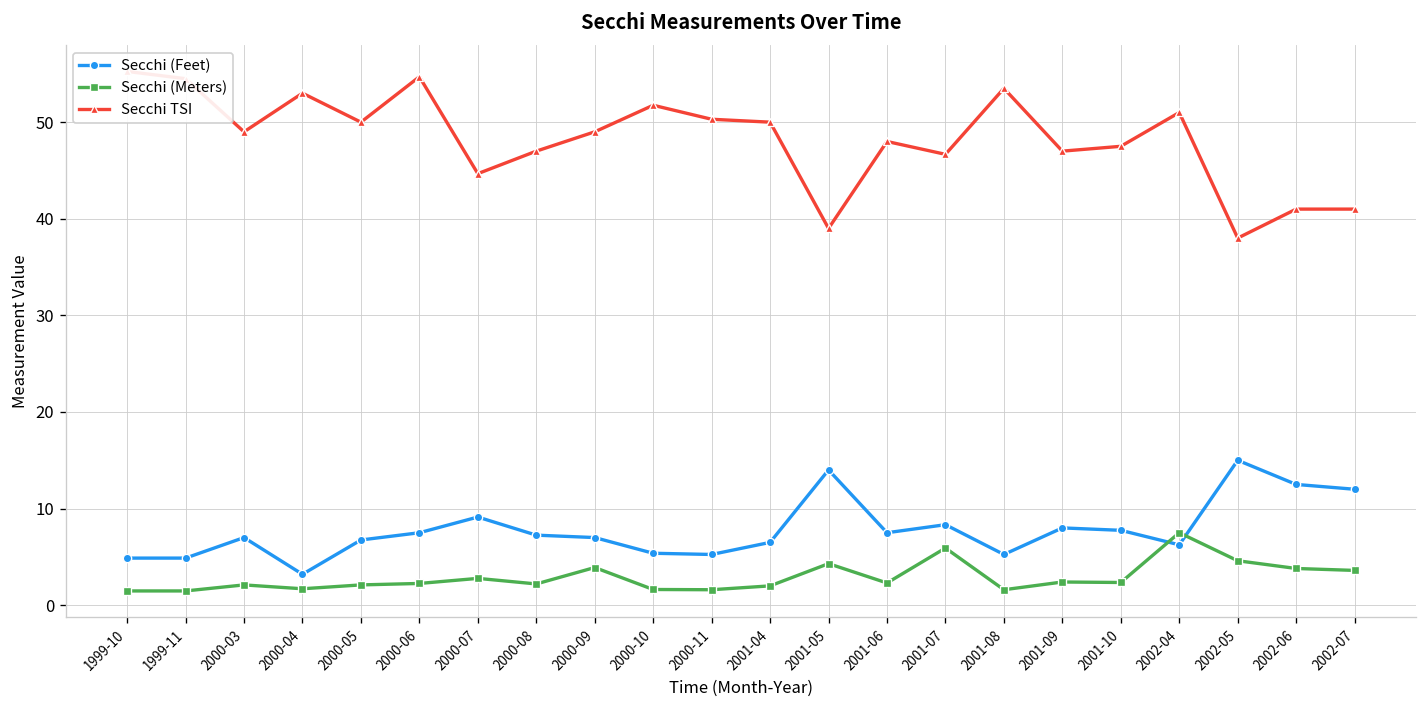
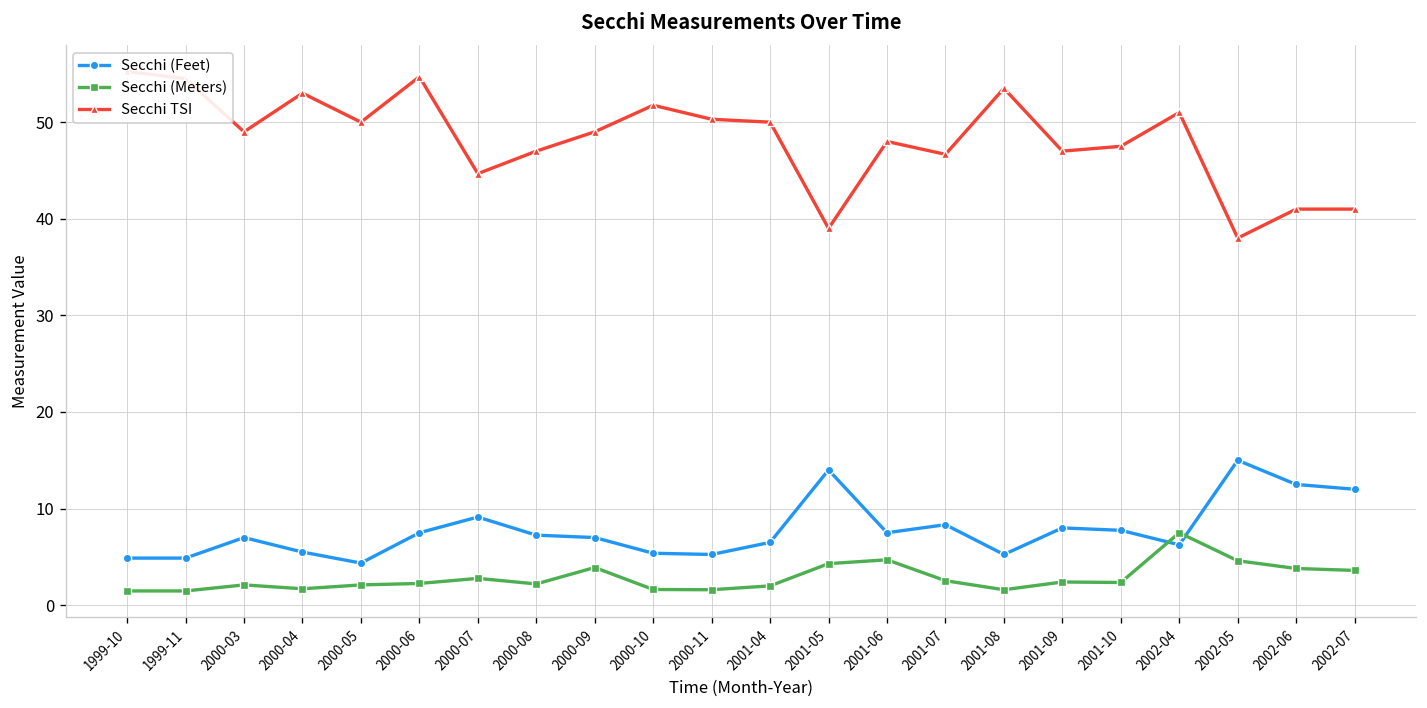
  {
    "Secchi (Feet)": {
      "1999-10": 5,
      "1999-11": 5,
      "2000-03": 7,
-     "2000-04": 3,
-     "2000-05": 7,
+     "2000-04": 6,
+     "2000-05": 4,
      "2000-06": 8,
      "2000-07": 9,
      "2000-08": 7,
      "2000-09": 7,
      "2000-10": 5,
      "2000-11": 5,
      "2001-04": 7,
      "2001-05": 14,
      "2001-06": 8,
      "2001-07": 8,
      "2001-08": 5,
      "2001-09": 8,
      "2001-10": 8,
      "2002-04": 6,
      "2002-05": 15,
      "2002-06": 13,
      "2002-07": 12
    },
    "Secchi (Meters)": {
      "1999-10": 1,
      "1999-11": 1,
      "2000-03": 2,
      "2000-04": 2,
      "2000-05": 2,
      "2000-06": 2,
      "2000-07": 3,
      "2000-08": 2,
      "2000-09": 4,
      "2000-10": 2,
      "2000-11": 2,
      "2001-04": 2,
      "2001-05": 4,
-     "2001-06": 2,
-     "2001-07": 6,
+     "2001-06": 5,
+     "2001-07": 3,
      "2001-08": 2,
      "2001-09": 2,
      "2001-10": 2,
      "2002-04": 8,
      "2002-05": 5,
      "2002-06": 4,
      "2002-07": 4
    },
    "Secchi TSI": {
      "2000-03": 49,
      "2000-04": 53,
      "2000-05": 50,
      "2000-06": 55,
      "2000-07": 45,
      "2000-08": 47,
      "2000-09": 49,
      "2000-10": 52,
      "2000-11": 50,
      "2001-04": 50,
      "2001-05": 39,
      "2001-06": 48,
      "2001-07": 47,
      "2001-08": 54,
      "2001-09": 47,
      "2001-10": 48,
      "2002-04": 51,
      "2002-05": 38,
      "2002-06": 41,
      "2002-07": 41
    }
  }
